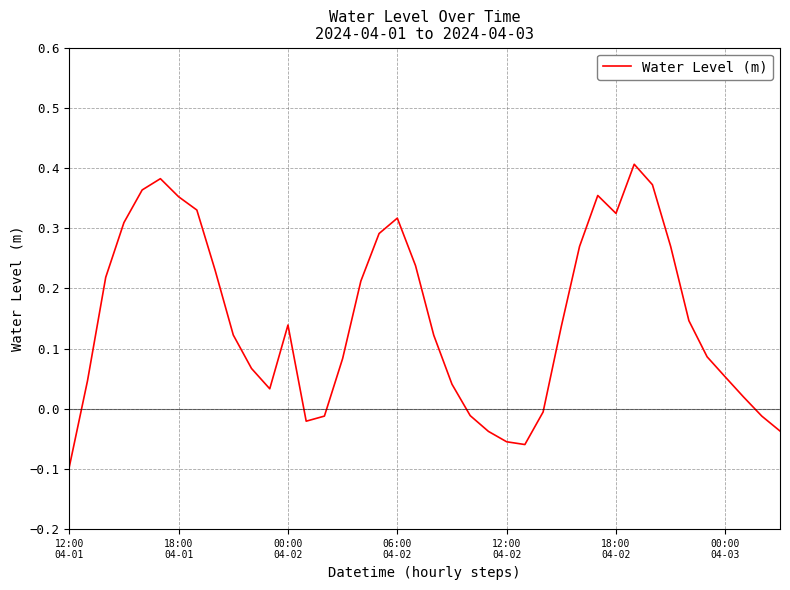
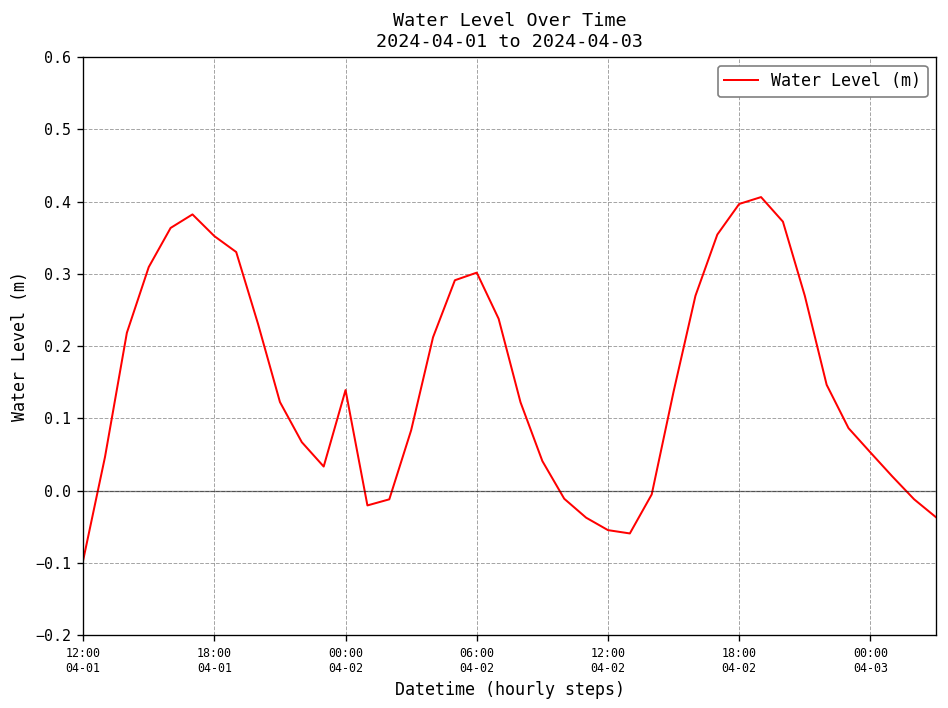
  {
    "12:00 04-01": -0.10,
    "18:00 04-01": 0.35,
    "00:00 04-02": 0.14,
-   "06:00 04-02": 0.32,
+   "06:00 04-02": 0.30,
    "12:00 04-02": -0.05,
-   "18:00 04-02": 0.32,
+   "18:00 04-02": 0.40,
    "00:00 04-03": 0.05
  }
